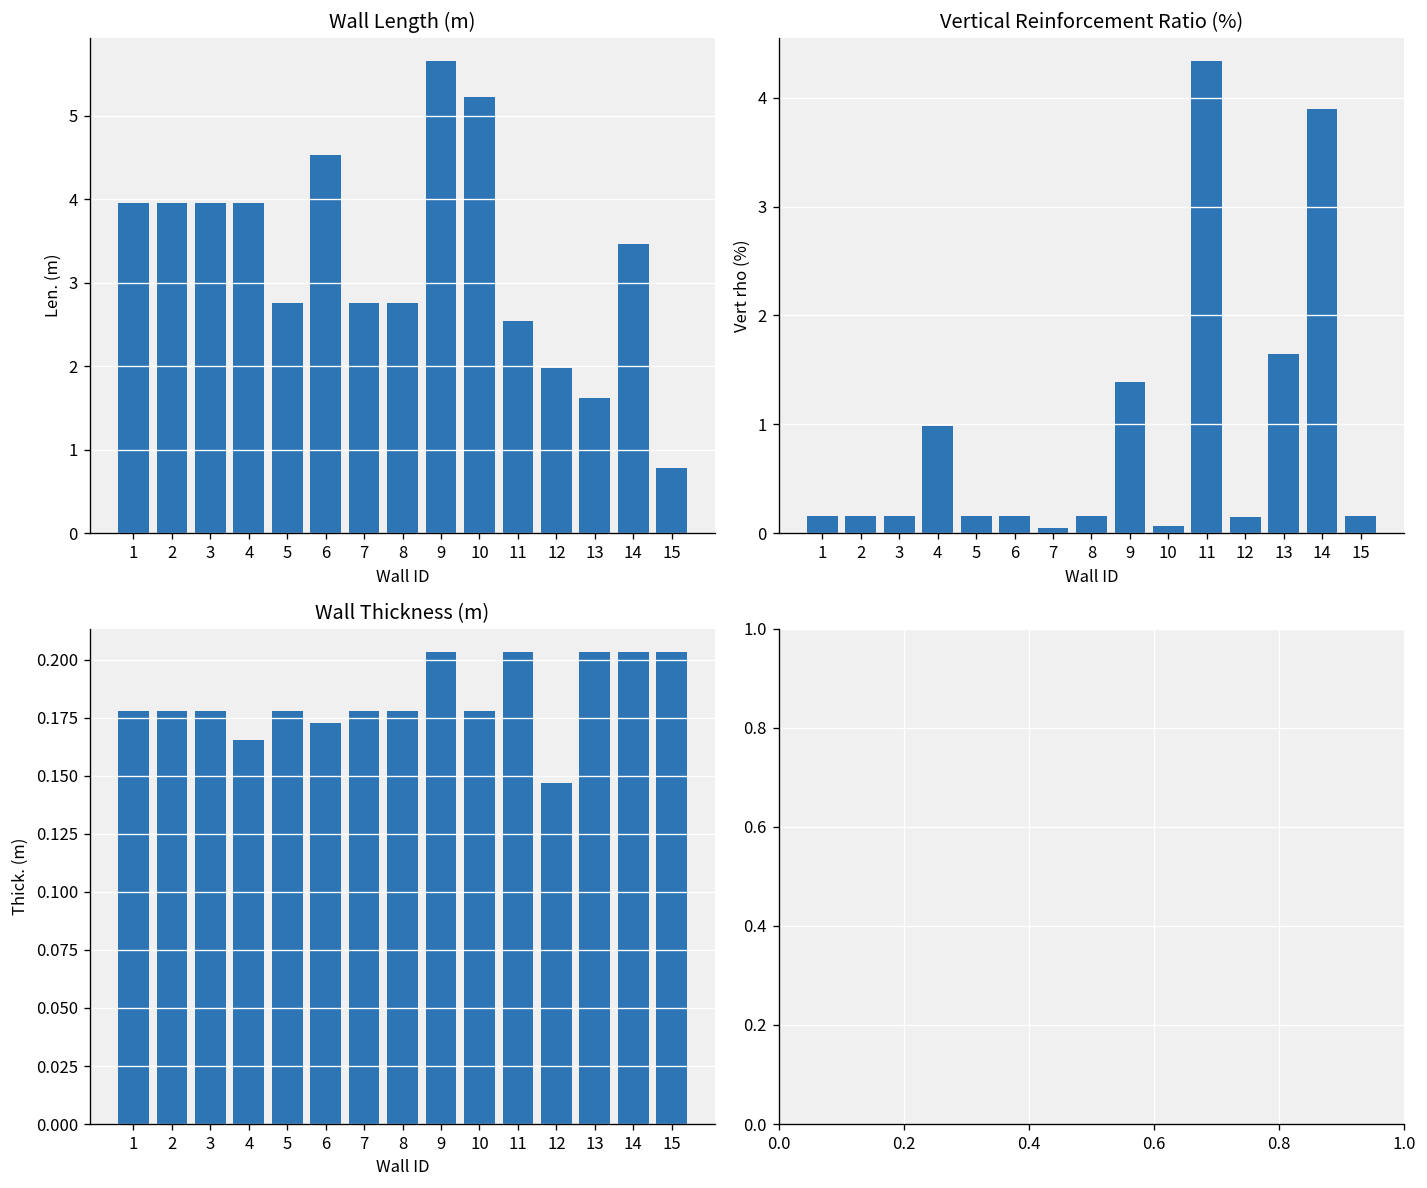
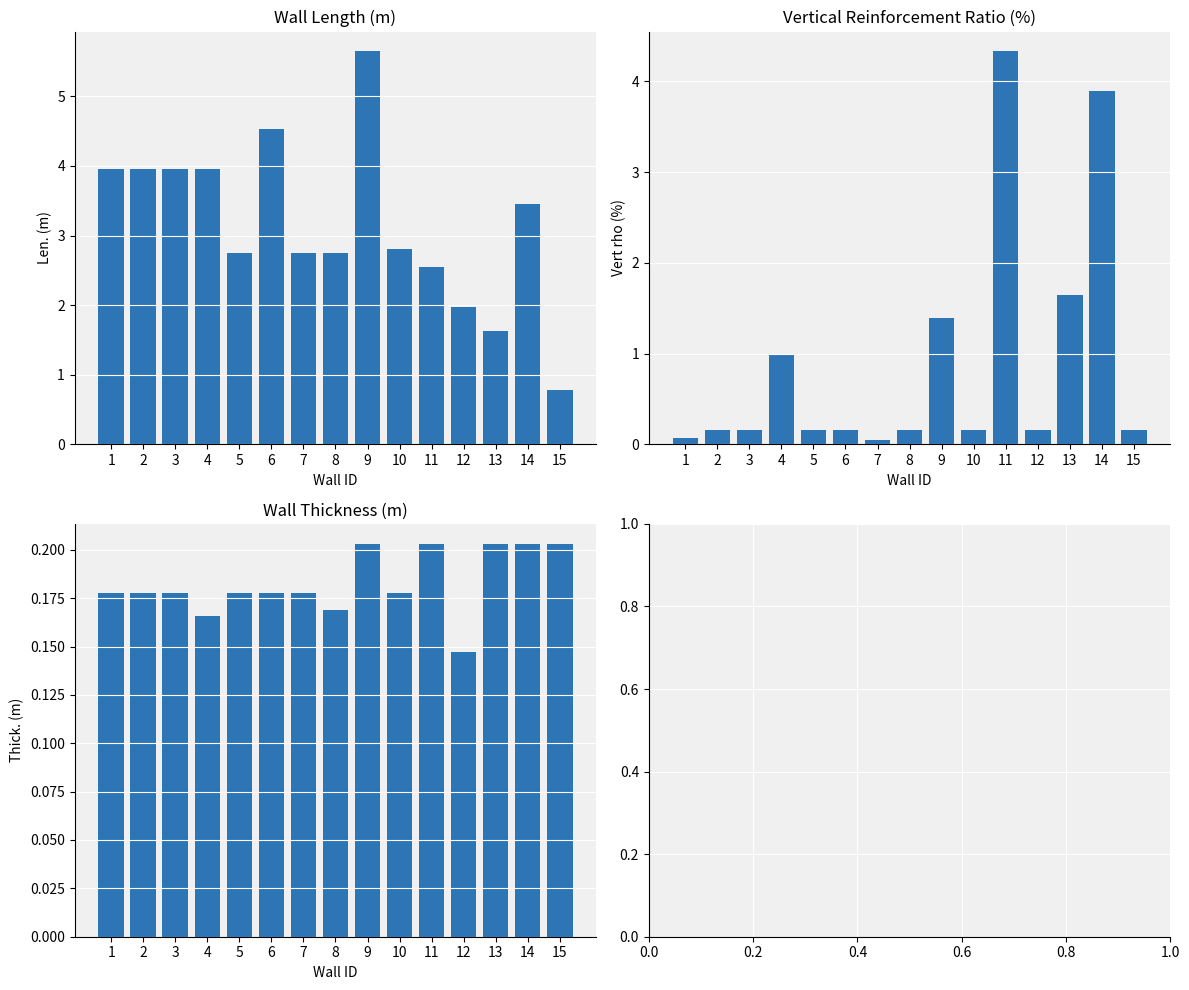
  {
    "Wall Length (m)": {
      "1": 4.0,
      "2": 4.0,
      "3": 4.0,
      "4": 4.0,
      "5": 2.8,
      "6": 4.5,
      "7": 2.8,
      "8": 2.8,
      "9": 5.6,
-     "10": 5.2,
+     "10": 2.8,
      "11": 2.5,
      "12": 2.0,
      "13": 1.6,
      "14": 3.5,
      "15": 0.8
    },
    "Vertical Reinforcement Ratio (%)": {
-     "1": 0.2,
+     "1": 0.1,
      "2": 0.2,
      "3": 0.2,
      "4": 1.0,
      "5": 0.2,
      "6": 0.2,
      "7": 0.0,
      "8": 0.2,
      "9": 1.4,
-     "10": 0.1,
+     "10": 0.2,
      "11": 4.3,
      "12": 0.2,
      "13": 1.6,
      "14": 3.9,
      "15": 0.2
    },
    "Wall Thickness (m)": {
      "1": 0.178,
      "2": 0.178,
      "3": 0.178,
      "4": 0.166,
      "5": 0.178,
-     "6": 0.173,
+     "6": 0.178,
      "7": 0.178,
-     "8": 0.178,
+     "8": 0.169,
      "9": 0.203,
      "10": 0.178,
      "11": 0.203,
      "12": 0.147,
      "13": 0.203,
      "14": 0.203,
      "15": 0.203
    }
  }
